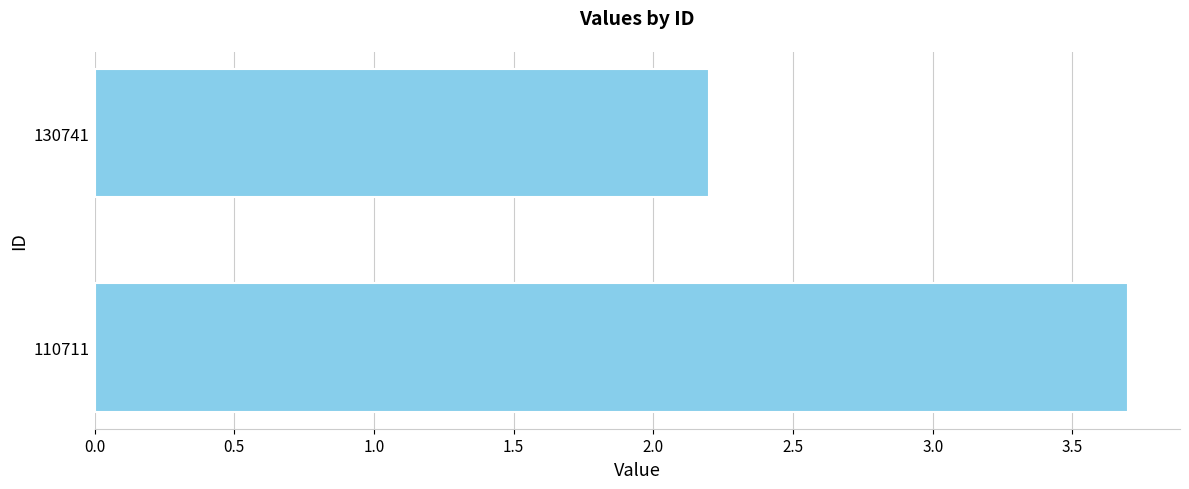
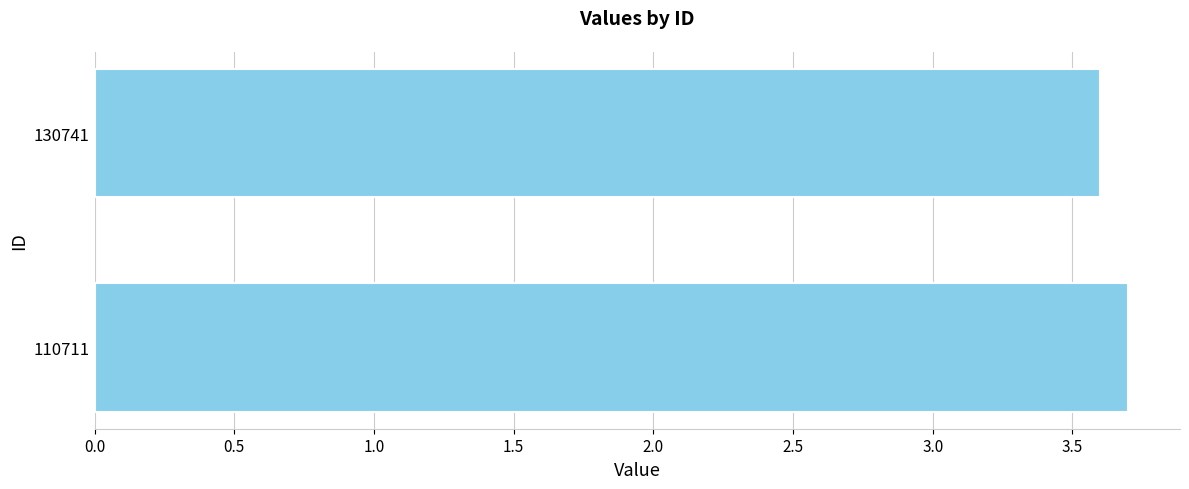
  {
-   "130741": 2.2,
+   "130741": 3.6,
    "110711": 3.7
  }
